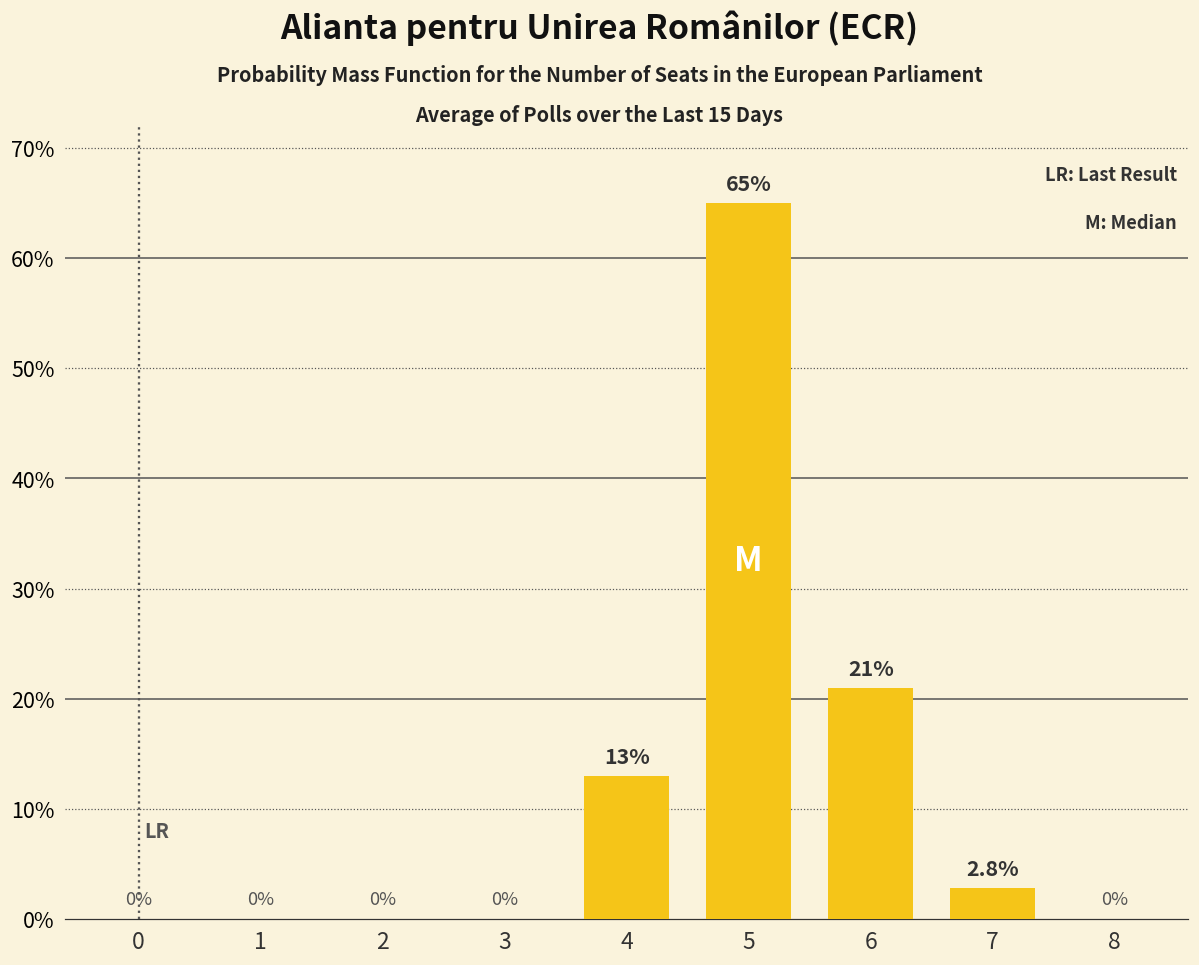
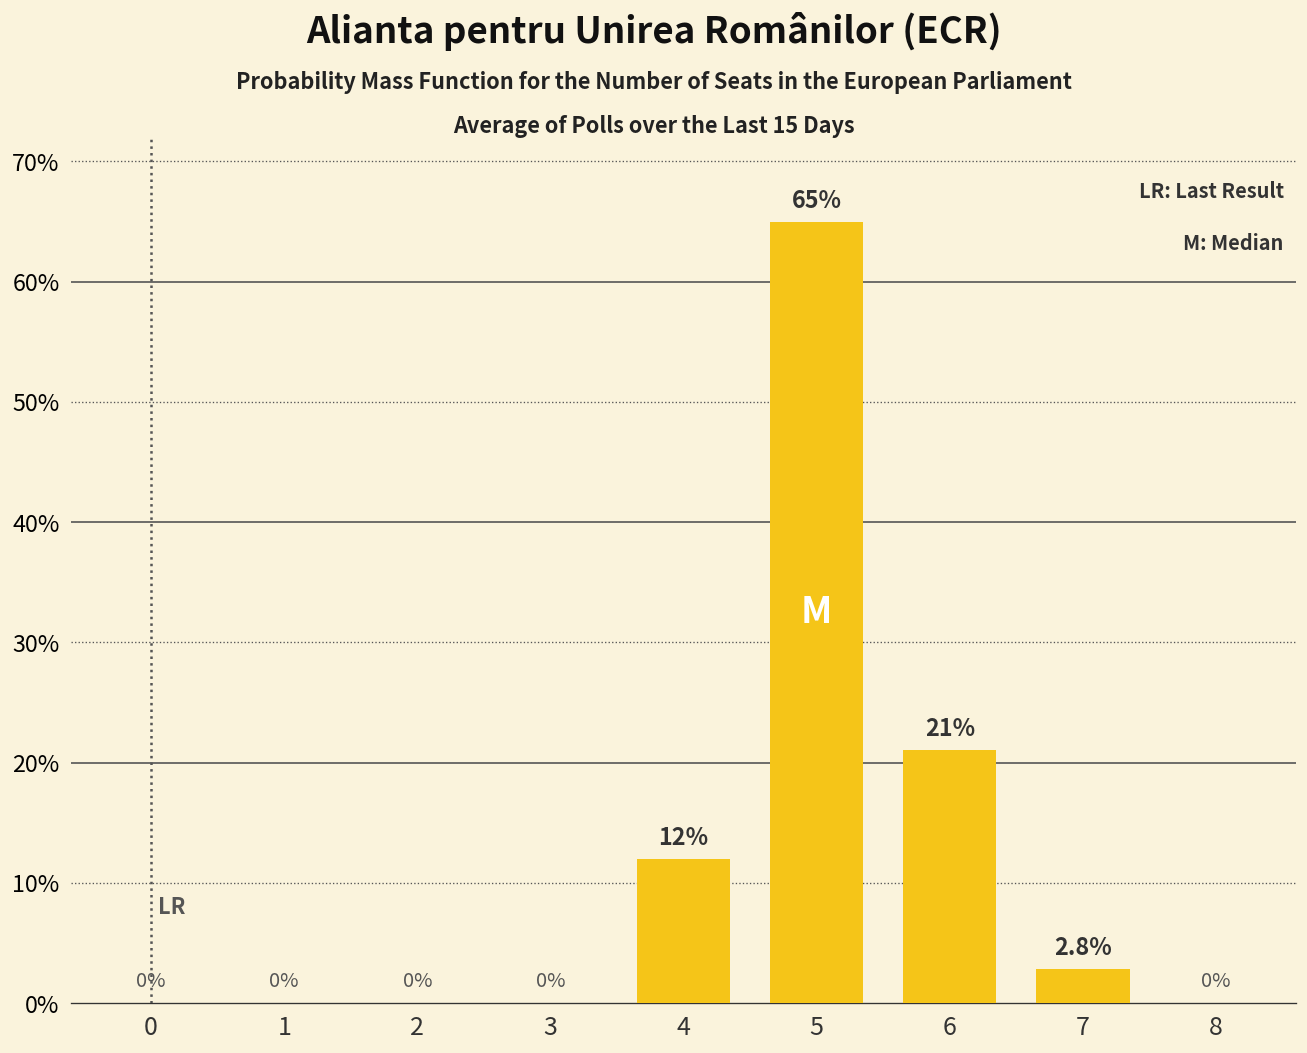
  {
    "0": "0%",
    "1": "0%",
    "2": "0%",
    "3": "0%",
-   "4": "13%",
+   "4": "12%",
    "5": "65%",
    "6": "21%",
    "7": "2.8%",
    "8": "0%"
  }
